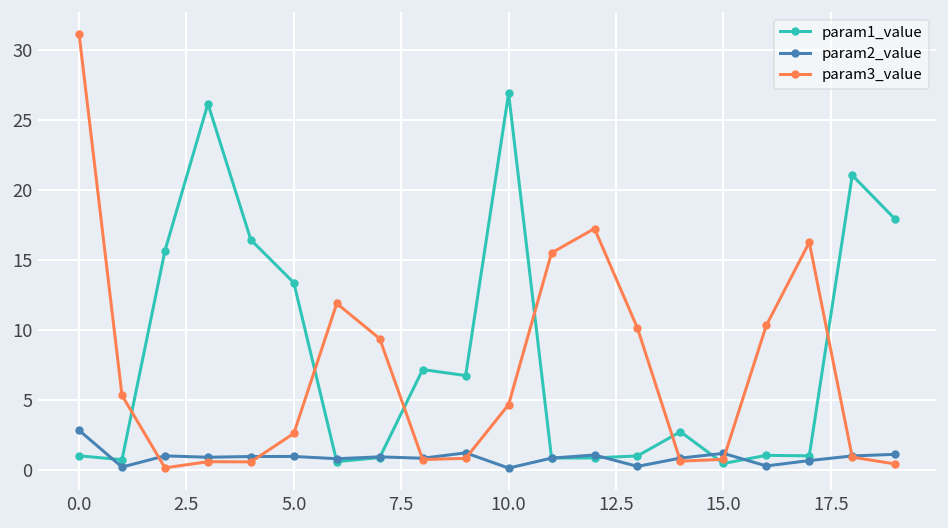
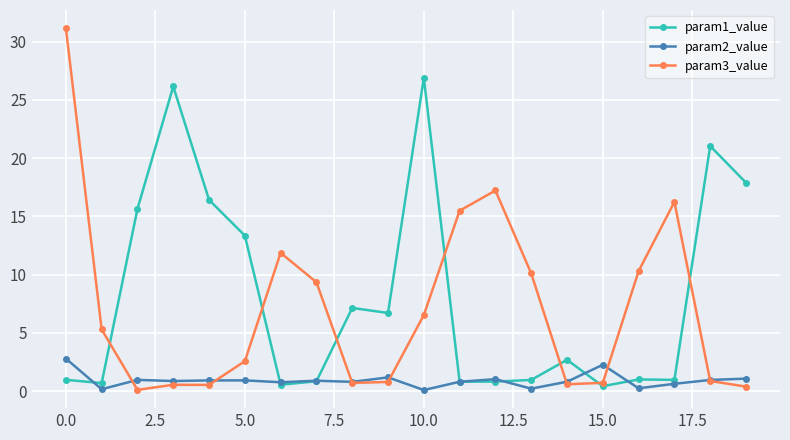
  {
    "param1_value": {
      "0.0": 1.0,
      "5.0": 13.3,
      "10.0": 26.9,
      "15.0": 0.4
    },
    "param2_value": {
      "0.0": 2.8,
      "5.0": 0.9,
      "10.0": 0.1,
-     "15.0": 1.2
+     "15.0": 2.3
    },
    "param3_value": {
      "0.0": 31.2,
      "5.0": 2.6,
-     "10.0": 4.6,
+     "10.0": 6.5,
      "15.0": 0.7
    }
  }
